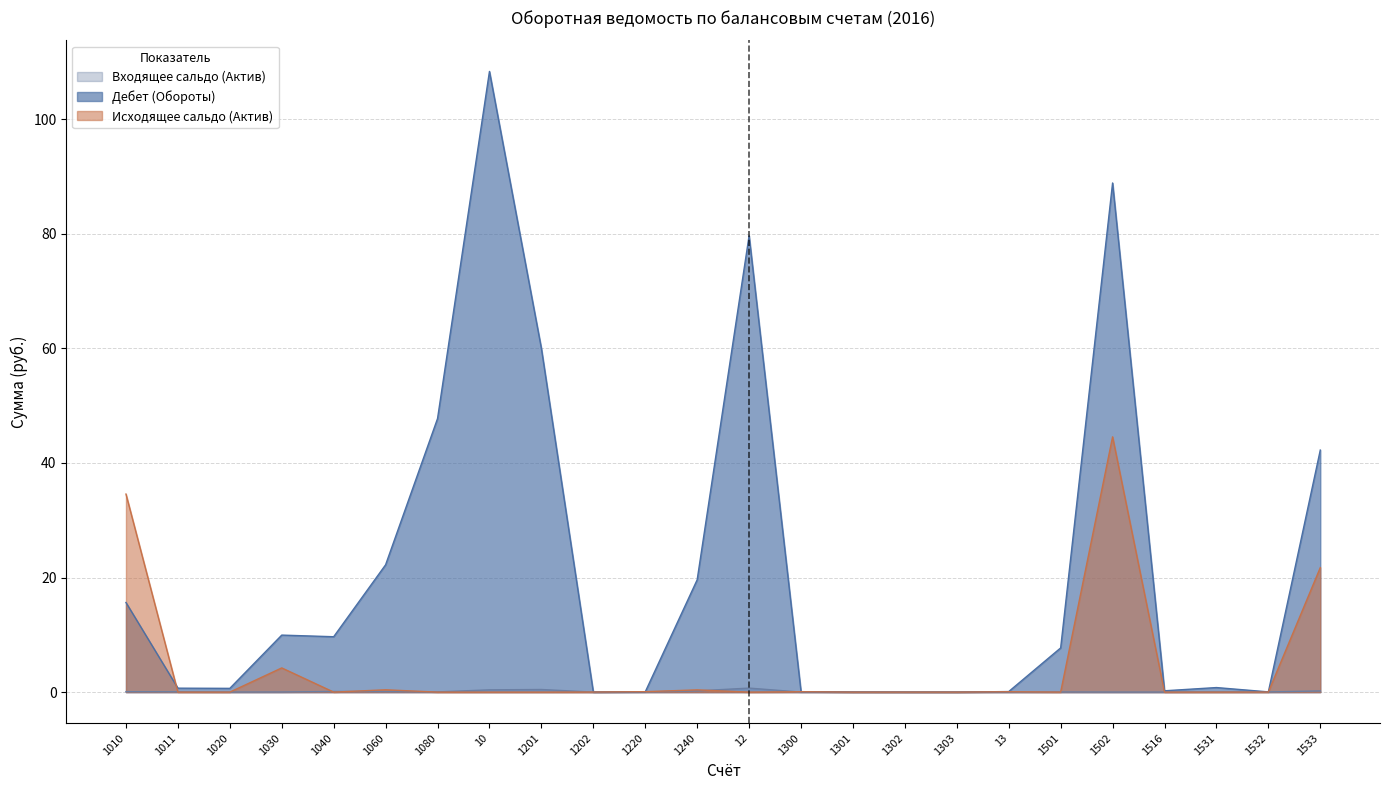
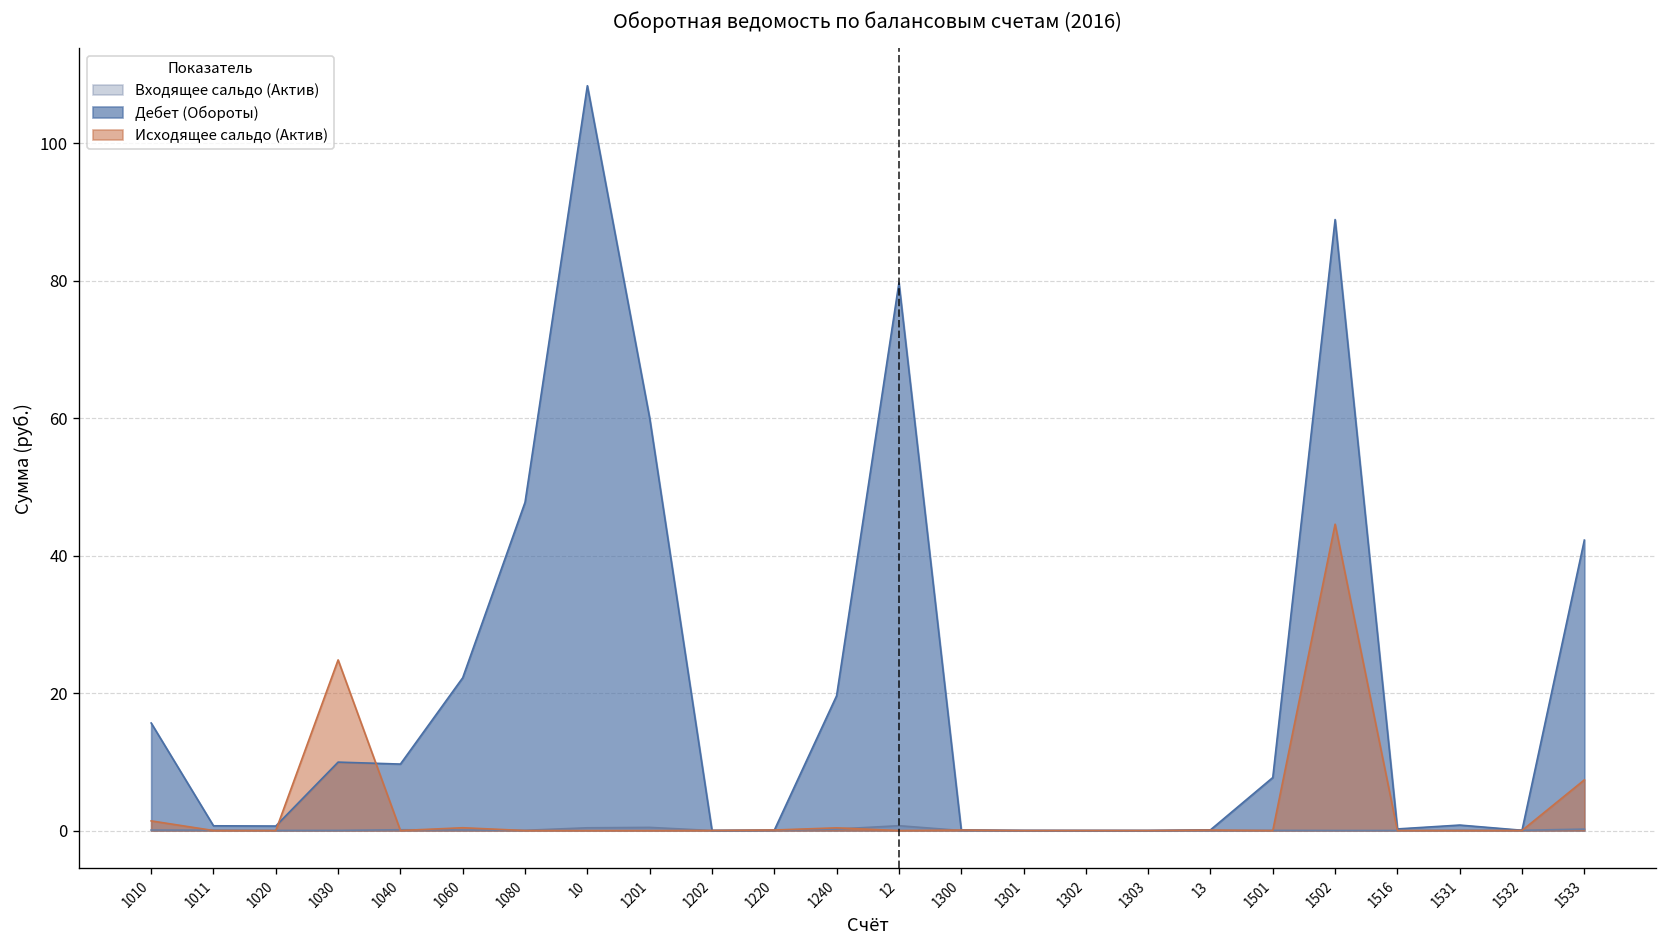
  {
    "Исходящее сальдо (Актив)": {
-     "1010": 35,
-     "1030": 4,
+     "1010": 1,
+     "1030": 25,
      "1201": 0,
      "12": 0,
      "1502": 45,
-     "1533": 22
+     "1533": 7
    }
  }
